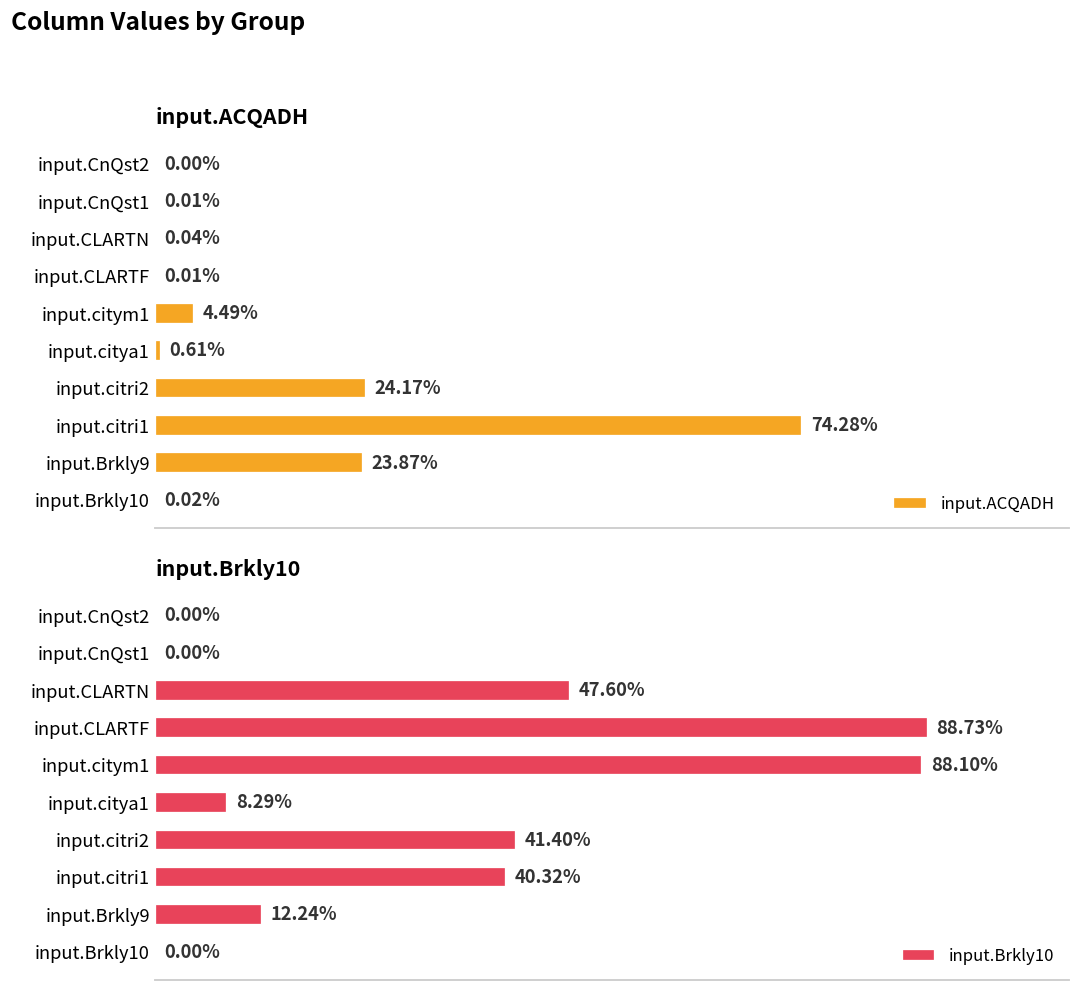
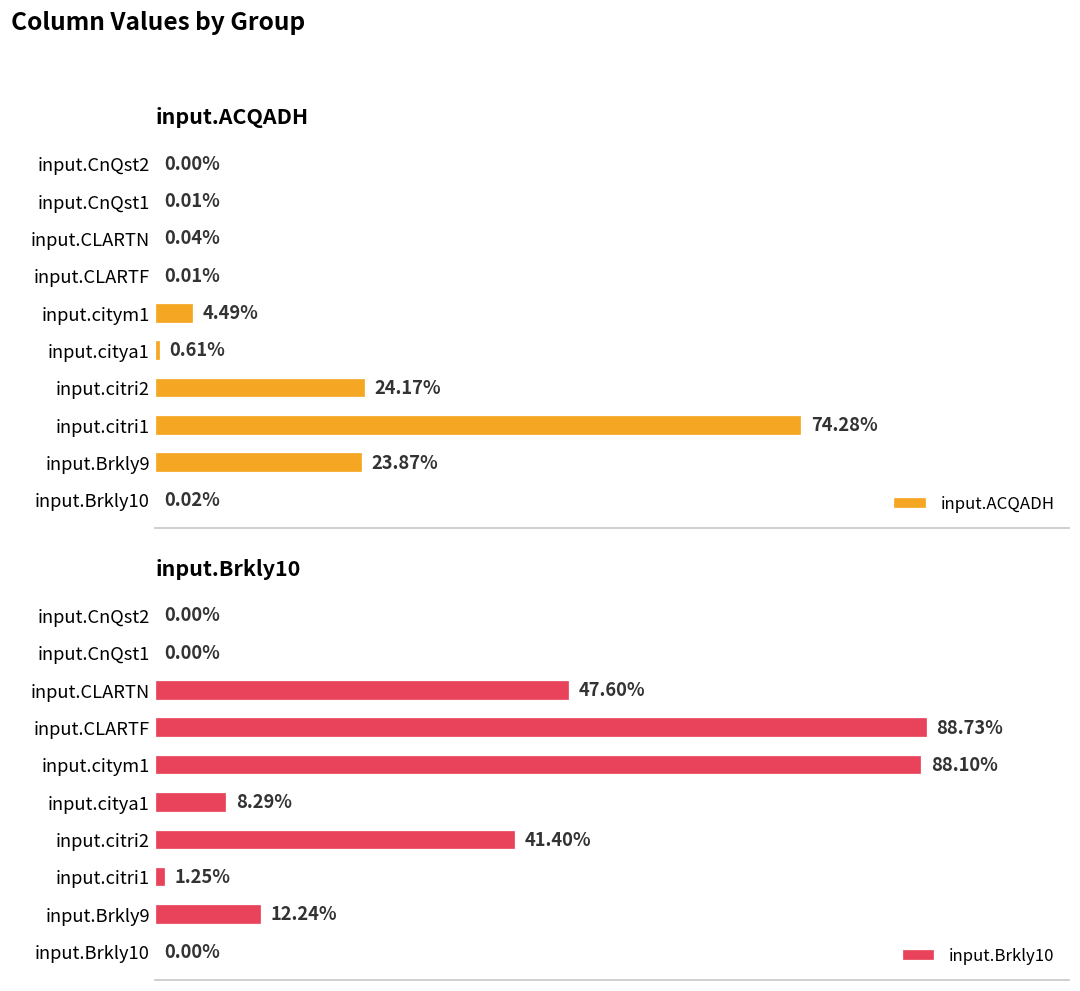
  {
    "input.ACQADH": {
      "input.CnQst2": "0.00%",
      "input.CnQst1": "0.01%",
      "input.CLARTN": "0.04%",
      "input.CLARTF": "0.01%",
      "input.citym1": "4.49%",
      "input.citya1": "0.61%",
      "input.citri2": "24.17%",
      "input.citri1": "74.28%",
      "input.Brkly9": "23.87%",
      "input.Brkly10": "0.02%"
    },
    "input.Brkly10": {
      "input.CnQst2": "0.00%",
      "input.CnQst1": "0.00%",
      "input.CLARTN": "47.60%",
      "input.CLARTF": "88.73%",
      "input.citym1": "88.10%",
      "input.citya1": "8.29%",
      "input.citri2": "41.40%",
-     "input.citri1": "40.32%",
+     "input.citri1": "1.25%",
      "input.Brkly9": "12.24%",
      "input.Brkly10": "0.00%"
    }
  }
